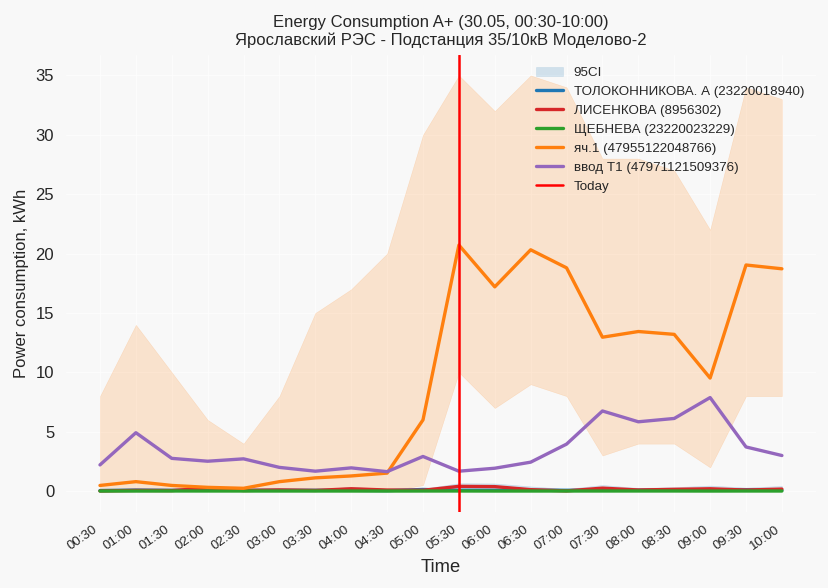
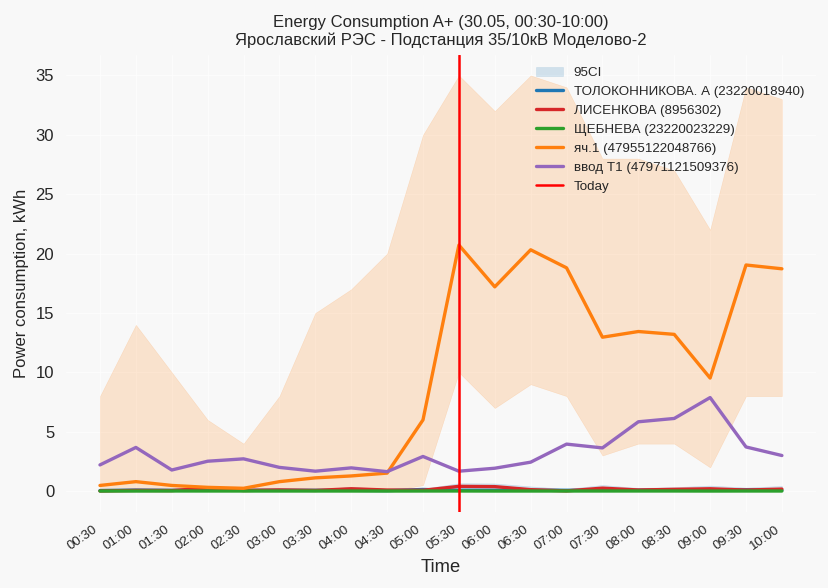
  {
    "ЛИСЕНКОВА (8956302)": {
      "05:30": 0,
      "06:00": 0
    },
    "ввод Т1 (47971121509376)": {
      "00:30": 2,
-     "01:00": 5,
-     "01:30": 3,
+     "01:00": 4,
+     "01:30": 2,
      "02:00": 3,
      "02:30": 3,
      "03:00": 2,
      "03:30": 2,
      "04:00": 2,
      "05:00": 3,
      "05:30": 2,
      "06:00": 2,
      "06:30": 2,
      "07:00": 4,
-     "07:30": 7,
+     "07:30": 4,
      "08:00": 6,
      "08:30": 6,
      "09:00": 8,
      "09:30": 4,
      "10:00": 3
    }
  }
